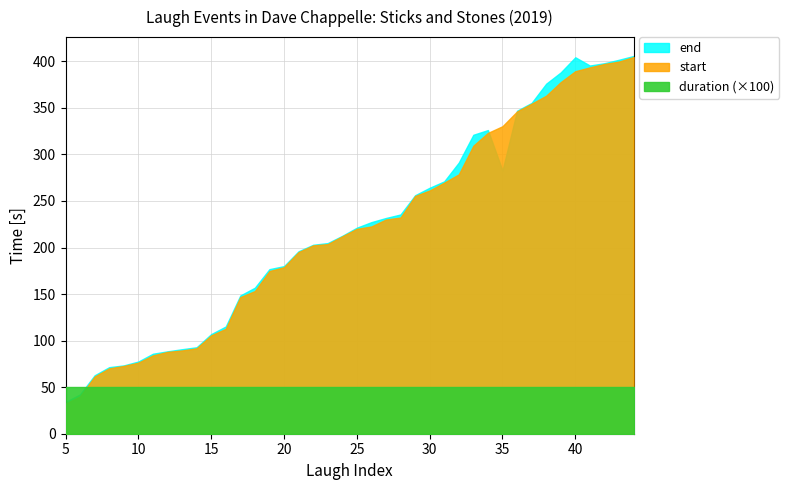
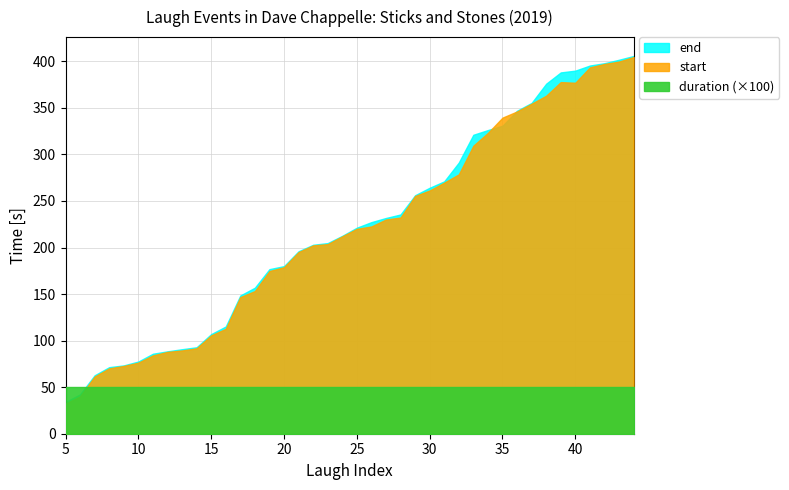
  {
    "end": {
      "30": 260,
-     "35": 280,
-     "40": 400
+     "35": 330,
+     "40": 390
    },
    "start": {
      "30": 260,
-     "35": 330,
-     "40": 390
+     "35": 340,
+     "40": 380
    },
    "duration (×100)": {
      "5": 50,
      "10": 50,
      "15": 50,
      "20": 50,
      "25": 50,
      "30": 50,
      "35": 50,
      "40": 50
    }
  }
